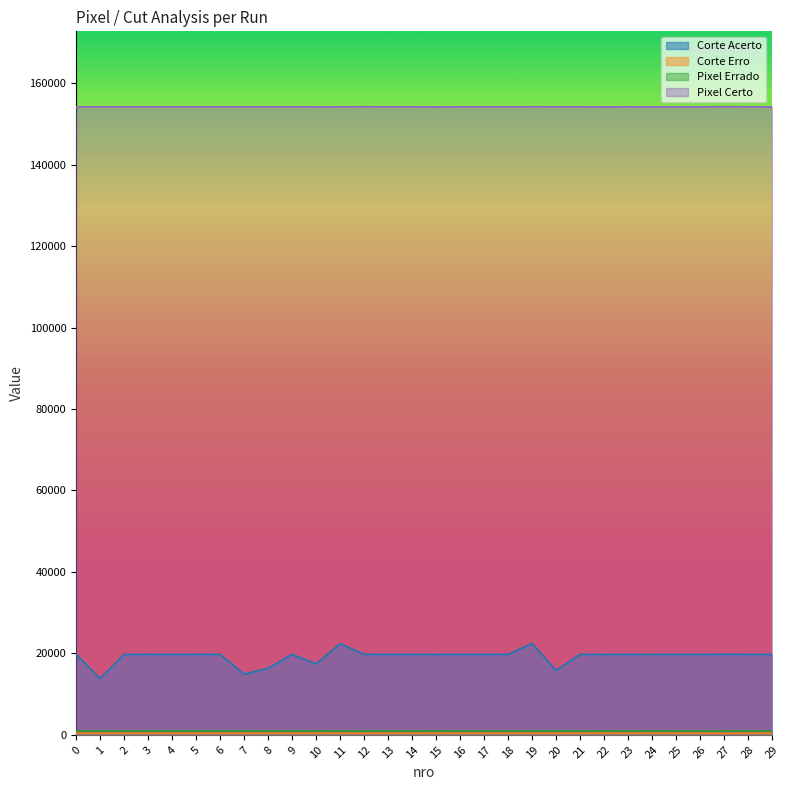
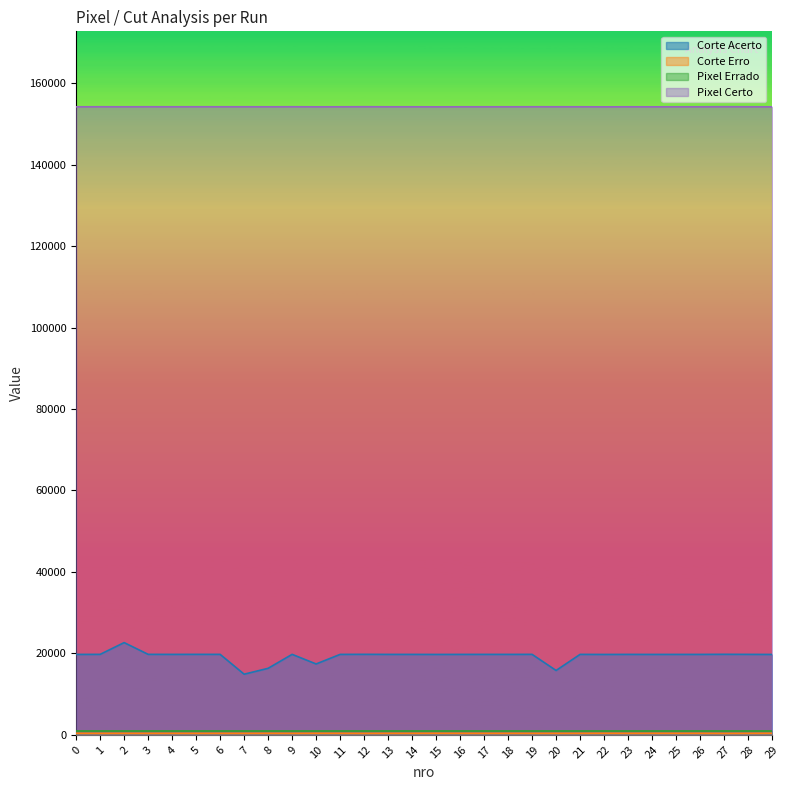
  {
    "Corte Acerto": {
      "0": 20000,
-     "1": 14000,
-     "2": 20000,
+     "1": 20000,
+     "2": 23000,
      "3": 20000,
      "4": 20000,
      "5": 20000,
      "6": 20000,
      "7": 15000,
      "8": 16000,
      "9": 20000,
      "10": 17000,
-     "11": 22000,
+     "11": 20000,
      "12": 20000,
      "13": 20000,
      "14": 20000,
      "15": 20000,
      "16": 20000,
      "17": 20000,
      "18": 20000,
-     "19": 22000,
+     "19": 20000,
      "20": 16000,
      "21": 20000,
      "22": 20000,
      "23": 20000,
      "24": 20000,
      "25": 20000,
      "26": 20000,
      "27": 20000,
      "28": 20000,
      "29": 20000
    },
    "Pixel Certo": {
      "0": 154000,
      "1": 154000,
      "2": 154000,
      "3": 154000,
      "4": 154000,
      "5": 154000,
      "6": 154000,
      "7": 154000,
      "8": 154000,
      "9": 154000,
      "10": 154000,
      "11": 154000,
      "12": 154000,
      "13": 154000,
      "14": 154000,
      "15": 154000,
      "16": 154000,
      "17": 154000,
      "18": 154000,
      "19": 154000,
      "20": 154000,
      "21": 154000,
      "22": 154000,
      "23": 154000,
      "24": 154000,
      "25": 154000,
      "26": 154000,
      "27": 154000,
      "28": 154000,
      "29": 154000
    }
  }
